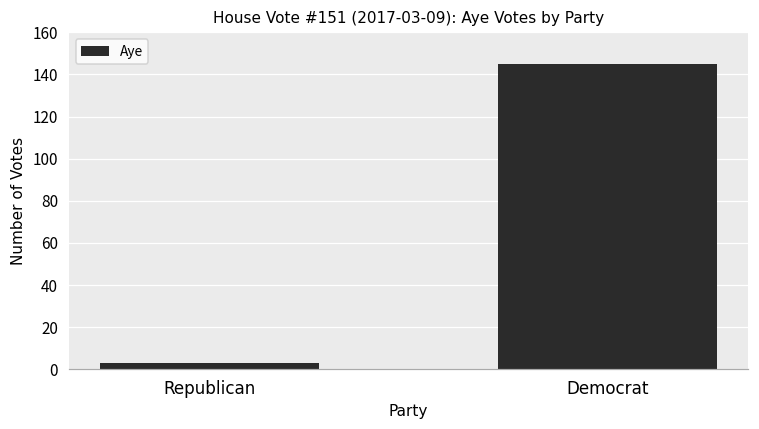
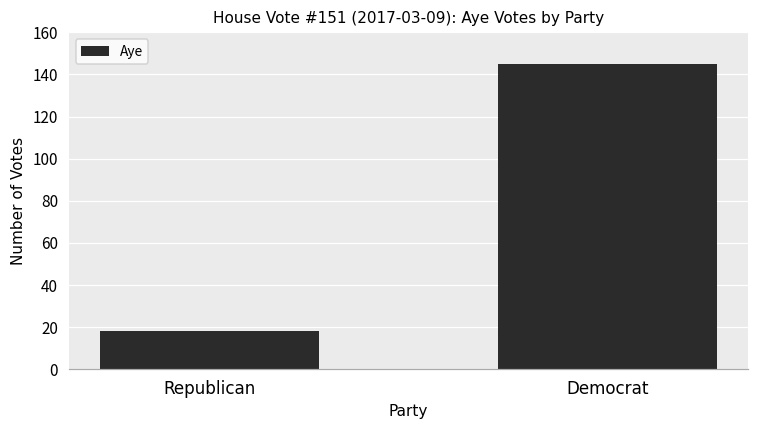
  {
-   "Republican": 3,
+   "Republican": 18,
    "Democrat": 145
  }
